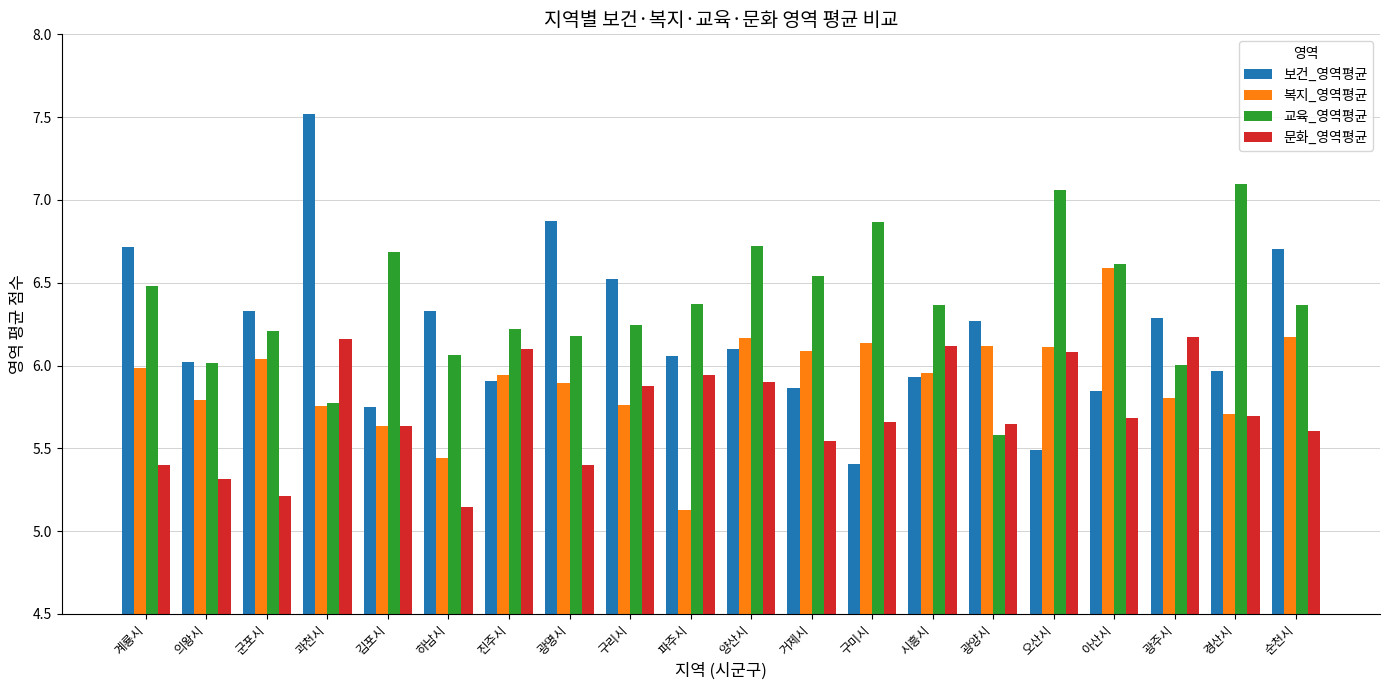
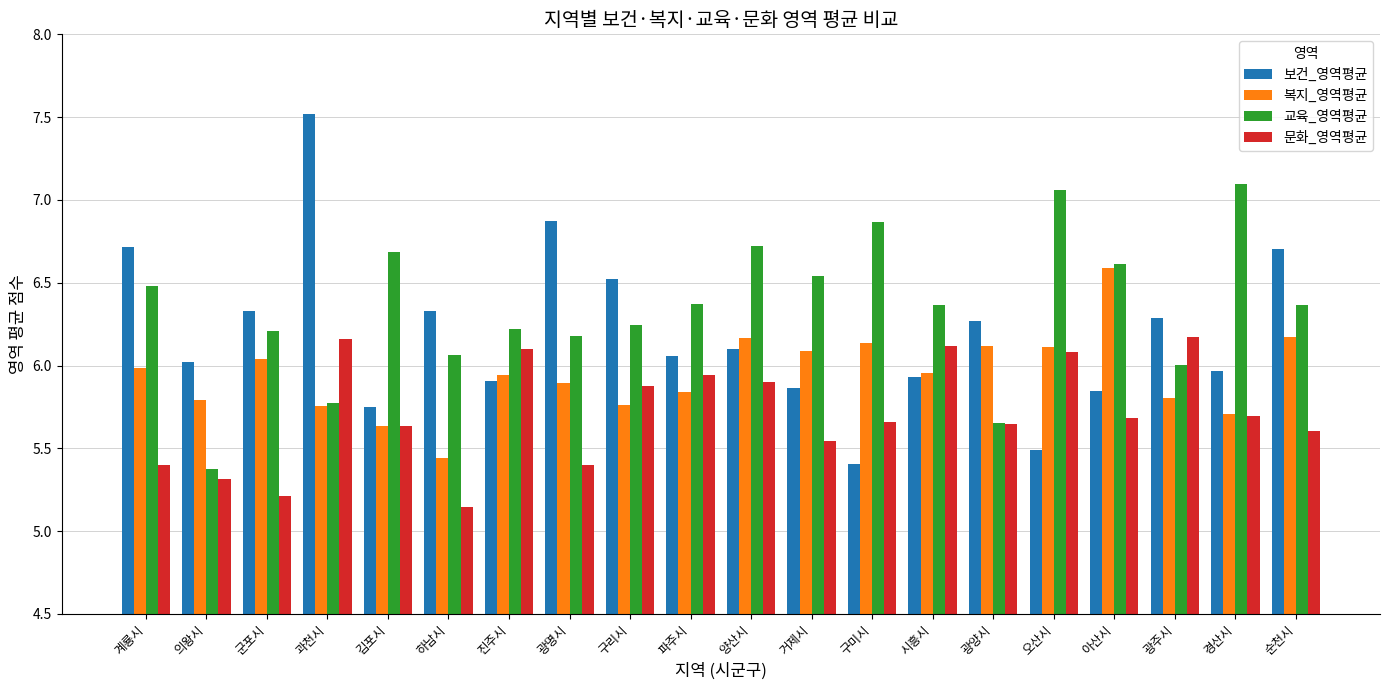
  {
    "보건_영역평균": {
      "계룡시": 6.72,
      "의왕시": 6.02,
      "군포시": 6.33,
      "과천시": 7.52,
      "김포시": 5.75,
      "하남시": 6.33,
      "진주시": 5.91,
      "광명시": 6.87,
      "구리시": 6.52,
      "파주시": 6.06,
      "양산시": 6.10,
      "거제시": 5.86,
      "구미시": 5.41,
      "시흥시": 5.93,
      "광양시": 6.27,
      "오산시": 5.49,
      "아산시": 5.85,
      "광주시": 6.29,
      "경산시": 5.97,
      "순천시": 6.71
    },
    "복지_영역평균": {
      "계룡시": 5.98,
      "의왕시": 5.79,
      "군포시": 6.04,
      "과천시": 5.75,
      "김포시": 5.63,
      "하남시": 5.44,
      "진주시": 5.95,
      "광명시": 5.90,
      "구리시": 5.76,
-     "파주시": 5.13,
+     "파주시": 5.84,
      "양산시": 6.17,
      "거제시": 6.09,
      "구미시": 6.14,
      "시흥시": 5.96,
      "광양시": 6.12,
      "오산시": 6.11,
      "아산시": 6.59,
      "광주시": 5.80,
      "경산시": 5.71,
      "순천시": 6.18
    },
    "교육_영역평균": {
      "계룡시": 6.48,
-     "의왕시": 6.02,
+     "의왕시": 5.38,
      "군포시": 6.21,
      "과천시": 5.77,
      "김포시": 6.68,
      "하남시": 6.06,
      "진주시": 6.22,
      "광명시": 6.18,
      "구리시": 6.24,
      "파주시": 6.37,
      "양산시": 6.72,
      "거제시": 6.54,
      "구미시": 6.87,
      "시흥시": 6.37,
-     "광양시": 5.58,
+     "광양시": 5.65,
      "오산시": 7.06,
      "아산시": 6.62,
      "광주시": 6.00,
      "경산시": 7.09,
      "순천시": 6.37
    },
    "문화_영역평균": {
      "계룡시": 5.40,
      "의왕시": 5.31,
      "군포시": 5.22,
      "과천시": 6.16,
      "김포시": 5.63,
      "하남시": 5.14,
      "진주시": 6.10,
      "광명시": 5.40,
      "구리시": 5.87,
      "파주시": 5.94,
      "양산시": 5.90,
      "거제시": 5.55,
      "구미시": 5.66,
      "시흥시": 6.12,
      "광양시": 5.64,
      "오산시": 6.08,
      "아산시": 5.68,
      "광주시": 6.17,
      "경산시": 5.70,
      "순천시": 5.61
    }
  }
